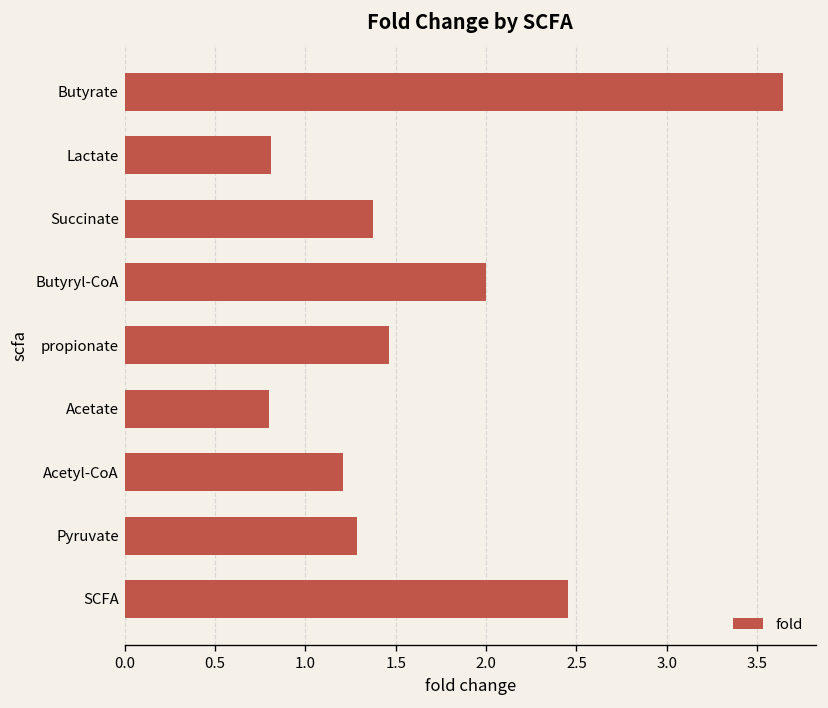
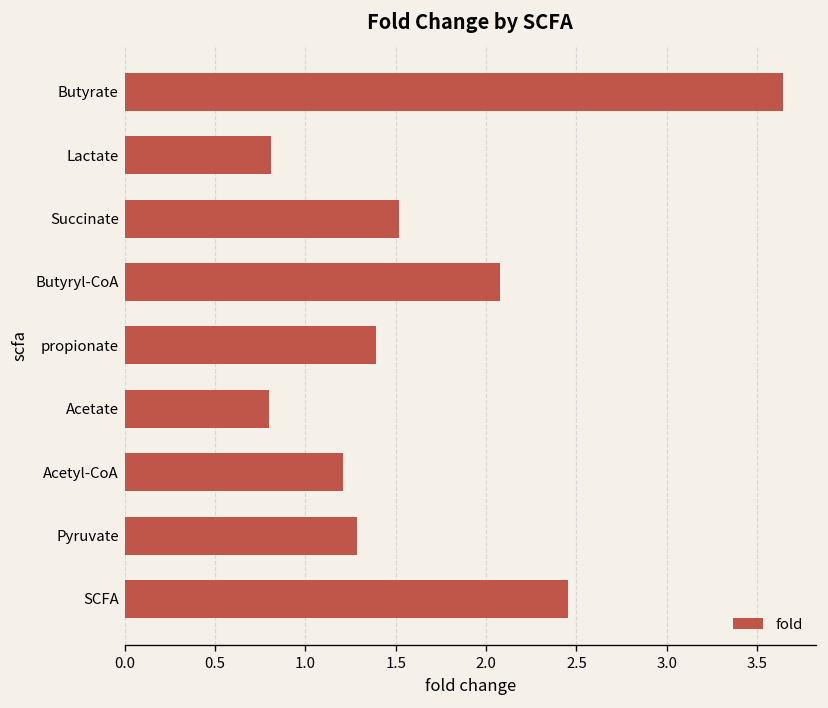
  {
    "Butyrate": 3.64,
    "Lactate": 0.81,
-   "Succinate": 1.37,
-   "Butyryl-CoA": 2.00,
-   "propionate": 1.46,
+   "Succinate": 1.52,
+   "Butyryl-CoA": 2.08,
+   "propionate": 1.39,
    "Acetate": 0.80,
    "Acetyl-CoA": 1.21,
    "Pyruvate": 1.28,
    "SCFA": 2.45
  }
